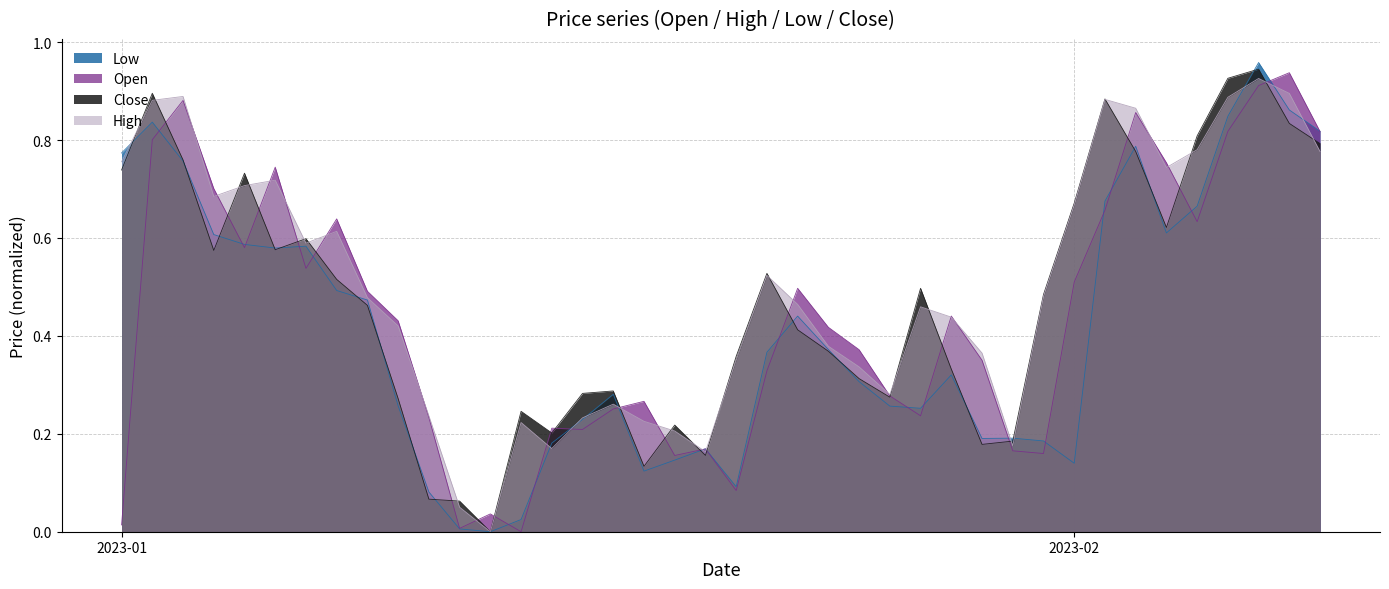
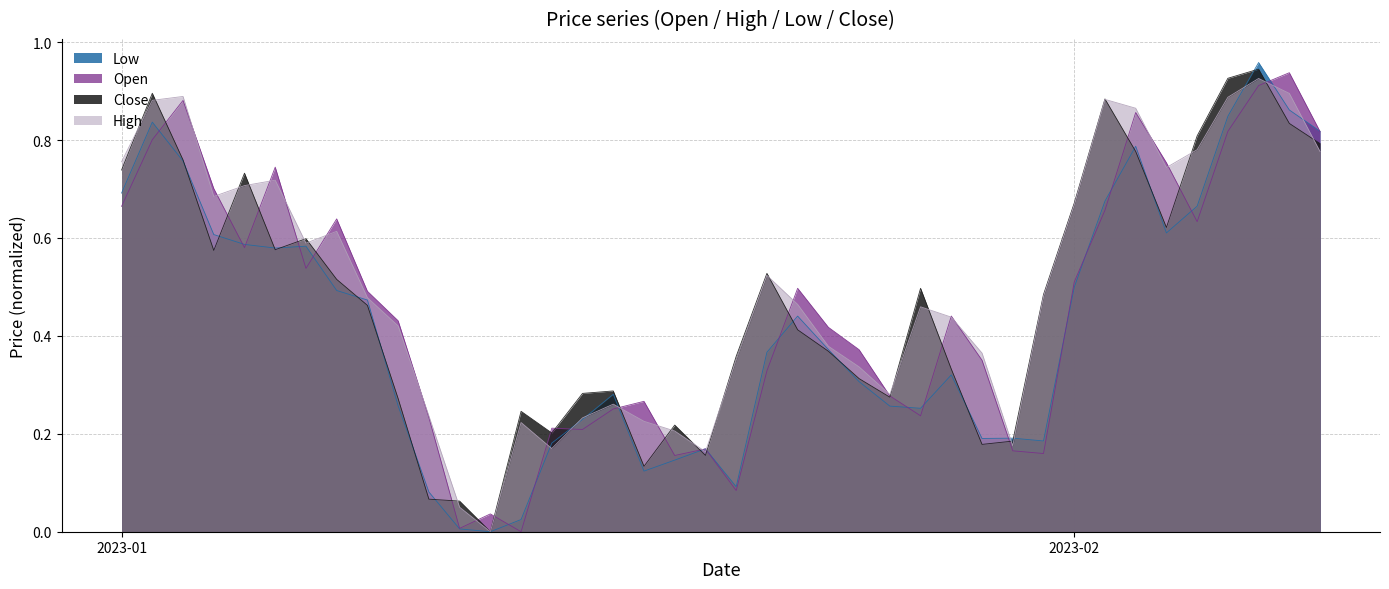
  {
    "Low": {
-     "2023-01": 0.77,
-     "2023-02": 0.14
+     "2023-01": 0.69,
+     "2023-02": 0.50
    },
    "Open": {
-     "2023-01": 0.01,
+     "2023-01": 0.66,
      "2023-02": 0.51
    },
    "Close": {
      "2023-01": 0.74
    },
    "High": {
      "2023-01": 0.76
    }
  }
